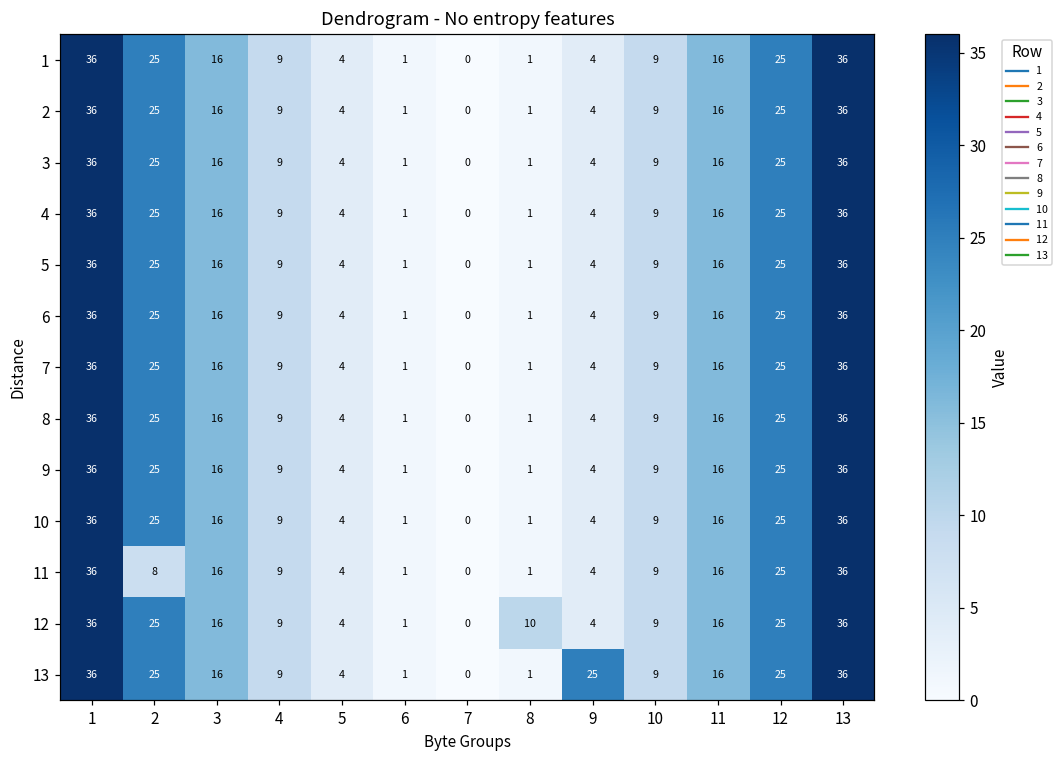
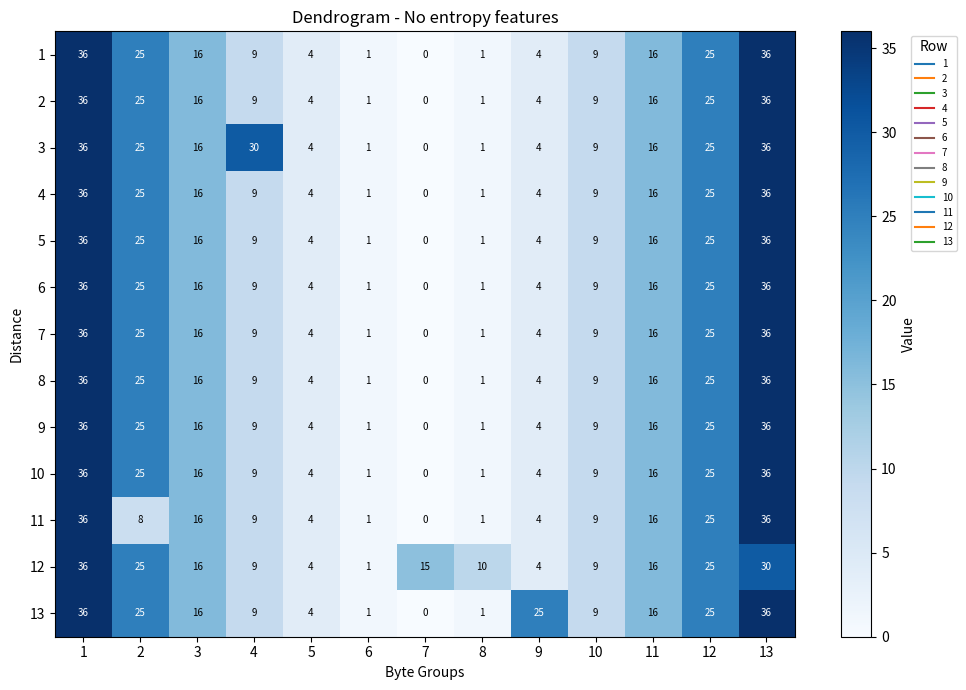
  {
    "1": {
      "1": 36,
      "2": 25,
      "3": 16,
      "4": 9,
      "5": 4,
      "6": 1,
      "7": 0,
      "8": 1,
      "9": 4,
      "10": 9,
      "11": 16,
      "12": 25,
      "13": 36
    },
    "2": {
      "1": 36,
      "2": 25,
      "3": 16,
      "4": 9,
      "5": 4,
      "6": 1,
      "7": 0,
      "8": 1,
      "9": 4,
      "10": 9,
      "11": 16,
      "12": 25,
      "13": 36
    },
    "3": {
      "1": 36,
      "2": 25,
      "3": 16,
-     "4": 9,
+     "4": 30,
      "5": 4,
      "6": 1,
      "7": 0,
      "8": 1,
      "9": 4,
      "10": 9,
      "11": 16,
      "12": 25,
      "13": 36
    },
    "4": {
      "1": 36,
      "2": 25,
      "3": 16,
      "4": 9,
      "5": 4,
      "6": 1,
      "7": 0,
      "8": 1,
      "9": 4,
      "10": 9,
      "11": 16,
      "12": 25,
      "13": 36
    },
    "5": {
      "1": 36,
      "2": 25,
      "3": 16,
      "4": 9,
      "5": 4,
      "6": 1,
      "7": 0,
      "8": 1,
      "9": 4,
      "10": 9,
      "11": 16,
      "12": 25,
      "13": 36
    },
    "6": {
      "1": 36,
      "2": 25,
      "3": 16,
      "4": 9,
      "5": 4,
      "6": 1,
      "7": 0,
      "8": 1,
      "9": 4,
      "10": 9,
      "11": 16,
      "12": 25,
      "13": 36
    },
    "7": {
      "1": 36,
      "2": 25,
      "3": 16,
      "4": 9,
      "5": 4,
      "6": 1,
      "7": 0,
      "8": 1,
      "9": 4,
      "10": 9,
      "11": 16,
      "12": 25,
      "13": 36
    },
    "8": {
      "1": 36,
      "2": 25,
      "3": 16,
      "4": 9,
      "5": 4,
      "6": 1,
      "7": 0,
      "8": 1,
      "9": 4,
      "10": 9,
      "11": 16,
      "12": 25,
      "13": 36
    },
    "9": {
      "1": 36,
      "2": 25,
      "3": 16,
      "4": 9,
      "5": 4,
      "6": 1,
      "7": 0,
      "8": 1,
      "9": 4,
      "10": 9,
      "11": 16,
      "12": 25,
      "13": 36
    },
    "10": {
      "1": 36,
      "2": 25,
      "3": 16,
      "4": 9,
      "5": 4,
      "6": 1,
      "7": 0,
      "8": 1,
      "9": 4,
      "10": 9,
      "11": 16,
      "12": 25,
      "13": 36
    },
    "11": {
      "1": 36,
      "2": 8,
      "3": 16,
      "4": 9,
      "5": 4,
      "6": 1,
      "7": 0,
      "8": 1,
      "9": 4,
      "10": 9,
      "11": 16,
      "12": 25,
      "13": 36
    },
    "12": {
      "1": 36,
      "2": 25,
      "3": 16,
      "4": 9,
      "5": 4,
      "6": 1,
-     "7": 0,
+     "7": 15,
      "8": 10,
      "9": 4,
      "10": 9,
      "11": 16,
      "12": 25,
-     "13": 36
+     "13": 30
    },
    "13": {
      "1": 36,
      "2": 25,
      "3": 16,
      "4": 9,
      "5": 4,
      "6": 1,
      "7": 0,
      "8": 1,
      "9": 25,
      "10": 9,
      "11": 16,
      "12": 25,
      "13": 36
    }
  }
